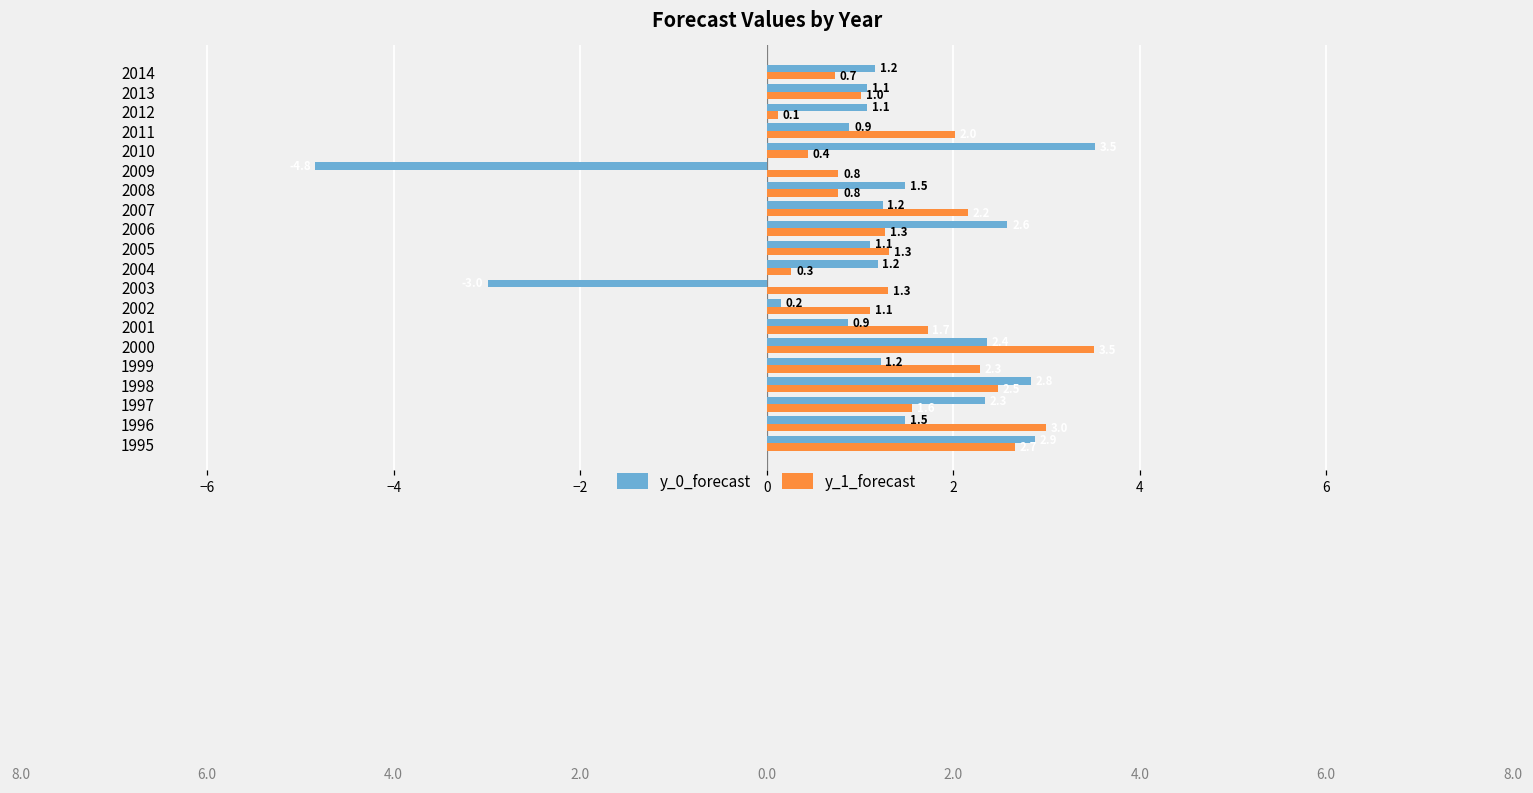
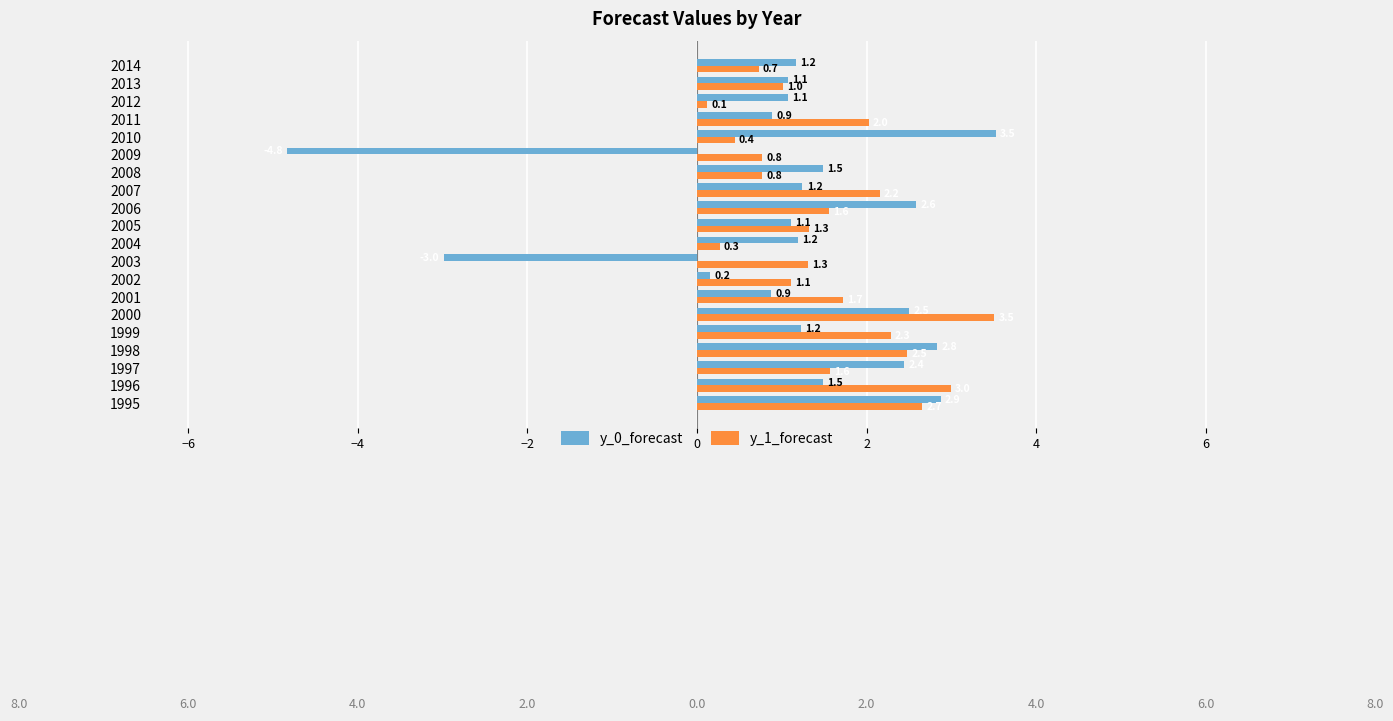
  {
    "y_0_forecast": {
      "2010": 3.5,
      "2009": -4.8,
      "2006": 2.6,
      "2003": -3.0,
-     "2000": 2.4,
+     "2000": 2.5,
      "1998": 2.8,
-     "1997": 2.3,
+     "1997": 2.4,
      "1995": 2.9
    },
    "y_1_forecast": {
      "2011": 2.0,
      "2007": 2.2,
-     "2006": 1.3,
+     "2006": 1.6,
      "2001": 1.7,
      "2000": 3.5,
      "1999": 2.3,
      "1998": 2.5,
      "1997": 1.6,
      "1996": 3.0,
      "1995": 2.7
    }
  }
